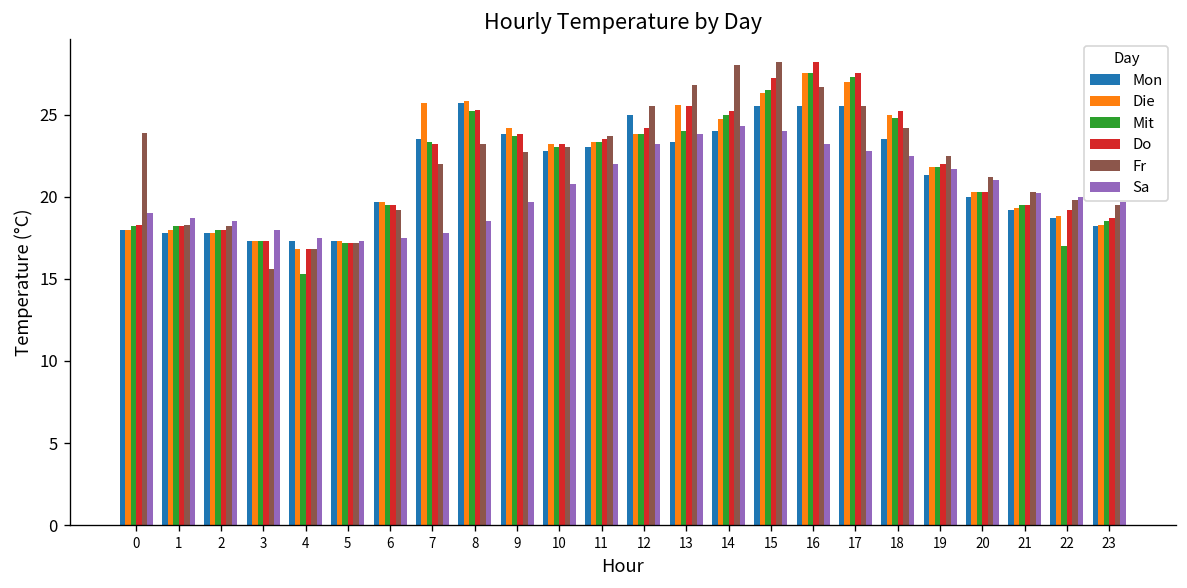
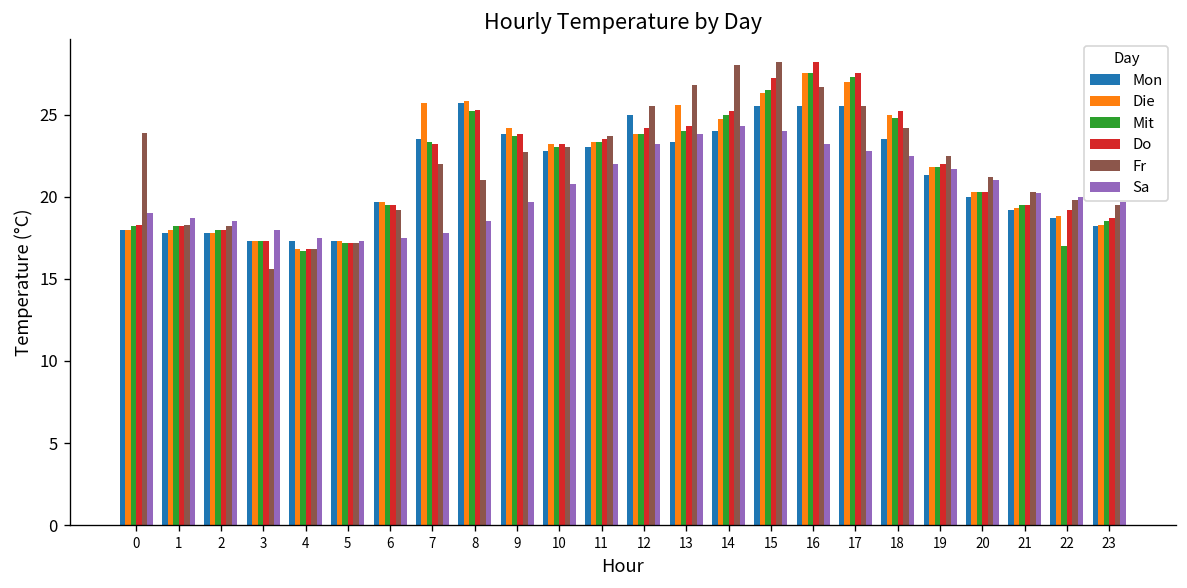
  {
    "Mon": {
      "0": 18.0,
      "1": 17.8,
      "2": 17.8,
      "3": 17.3,
      "4": 17.3,
      "5": 17.3,
      "6": 19.7,
      "7": 23.5,
      "8": 25.7,
      "9": 23.8,
      "10": 22.8,
      "11": 23.0,
      "12": 25.0,
      "13": 23.3,
      "14": 24.0,
      "15": 25.5,
      "16": 25.5,
      "17": 25.5,
      "18": 23.5,
      "19": 21.3,
      "20": 20.0,
      "21": 19.2,
      "22": 18.7,
      "23": 18.2
    },
    "Die": {
      "0": 18.0,
      "1": 18.0,
      "2": 17.8,
      "3": 17.3,
      "4": 16.8,
      "5": 17.3,
      "6": 19.7,
      "7": 25.7,
      "8": 25.8,
      "9": 24.2,
      "10": 23.2,
      "11": 23.3,
      "12": 23.8,
      "13": 25.6,
      "14": 24.7,
      "15": 26.3,
      "16": 27.5,
      "17": 27.0,
      "18": 25.0,
      "19": 21.8,
      "20": 20.3,
      "21": 19.3,
      "22": 18.8,
      "23": 18.3
    },
    "Mit": {
      "0": 18.2,
      "1": 18.2,
      "2": 18.0,
      "3": 17.3,
-     "4": 15.3,
+     "4": 16.7,
      "5": 17.2,
      "6": 19.5,
      "7": 23.3,
      "8": 25.2,
      "9": 23.7,
      "10": 23.0,
      "11": 23.3,
      "12": 23.8,
      "13": 24.0,
      "14": 25.0,
      "15": 26.5,
      "16": 27.5,
      "17": 27.3,
      "18": 24.8,
      "19": 21.8,
      "20": 20.3,
      "21": 19.5,
      "22": 17.0,
      "23": 18.5
    },
    "Do": {
      "0": 18.3,
      "1": 18.2,
      "2": 18.0,
      "3": 17.3,
      "4": 16.8,
      "5": 17.2,
      "6": 19.5,
      "7": 23.2,
      "8": 25.3,
      "9": 23.8,
      "10": 23.2,
      "11": 23.5,
      "12": 24.2,
-     "13": 25.5,
+     "13": 24.3,
      "14": 25.2,
      "15": 27.2,
      "16": 28.2,
      "17": 27.5,
      "18": 25.2,
      "19": 22.0,
      "20": 20.3,
      "21": 19.5,
      "22": 19.2,
      "23": 18.7
    },
    "Fr": {
      "1": 18.3,
      "2": 18.2,
      "3": 15.6,
      "4": 16.8,
      "5": 17.2,
      "6": 19.2,
      "7": 22.0,
-     "8": 23.2,
+     "8": 21.0,
      "9": 22.7,
      "10": 23.0,
      "11": 23.7,
      "12": 25.5,
      "13": 26.8,
      "14": 28.0,
      "15": 28.2,
      "16": 26.7,
      "17": 25.5,
      "18": 24.2,
      "19": 22.5,
      "20": 21.2,
      "21": 20.3,
      "22": 19.8,
      "23": 19.5
    },
    "Sa": {
      "0": 19.0,
      "1": 18.7,
      "2": 18.5,
      "3": 18.0,
      "4": 17.5,
      "5": 17.3,
      "6": 17.5,
      "7": 17.8,
      "8": 18.5,
      "9": 19.7,
      "10": 20.8,
      "11": 22.0,
      "12": 23.2,
      "13": 23.8,
      "14": 24.3,
      "15": 24.0,
      "16": 23.2,
      "17": 22.8,
      "18": 22.5,
      "19": 21.7,
      "20": 21.0,
      "21": 20.2,
      "22": 20.0,
      "23": 19.7
    }
  }
